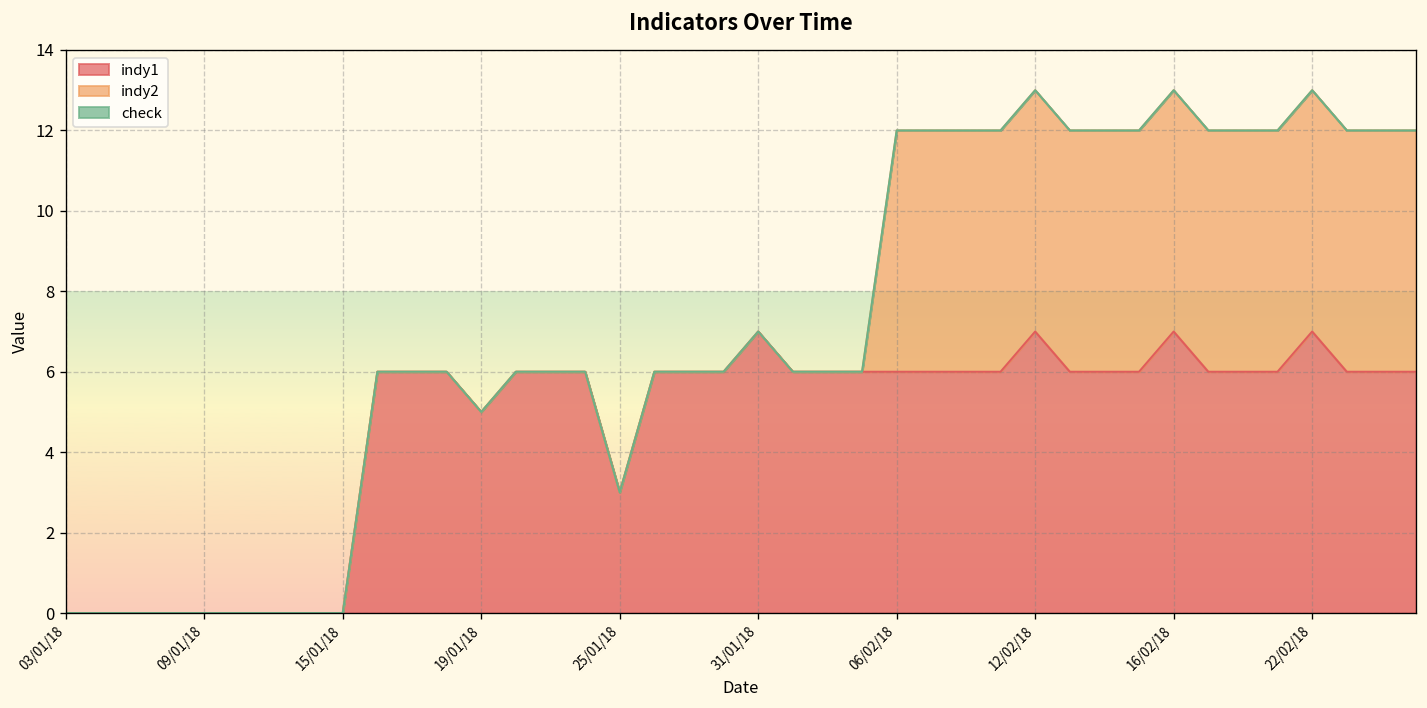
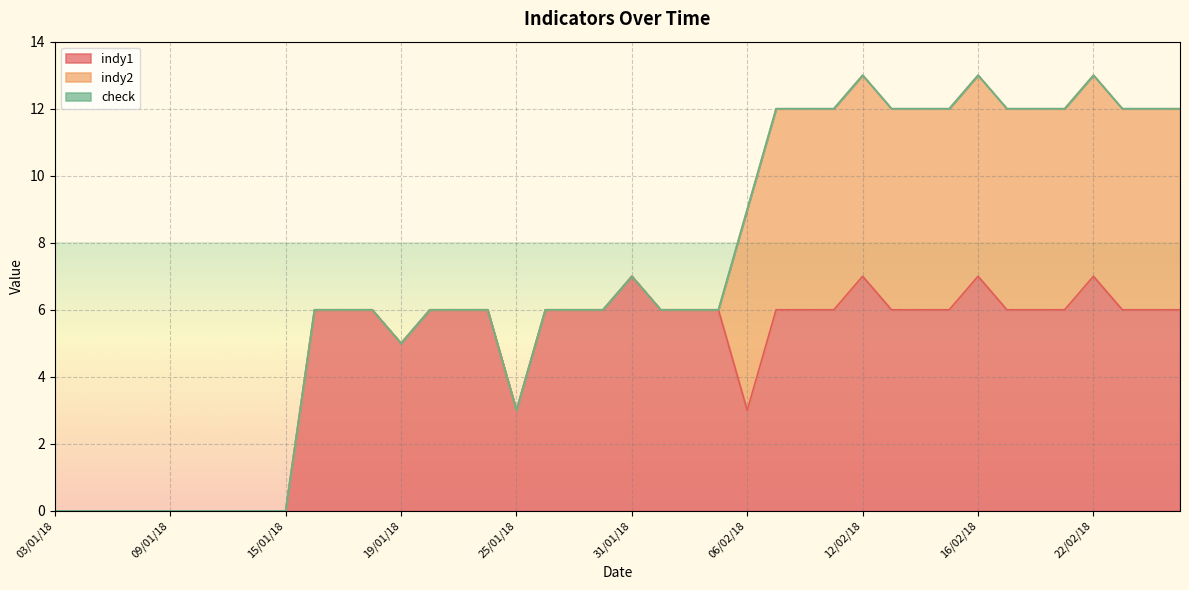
  {
    "indy1": {
-     "06/02/18": 6,
+     "06/02/18": 3,
      "12/02/18": 7,
      "16/02/18": 7,
      "22/02/18": 7
    }
  }
